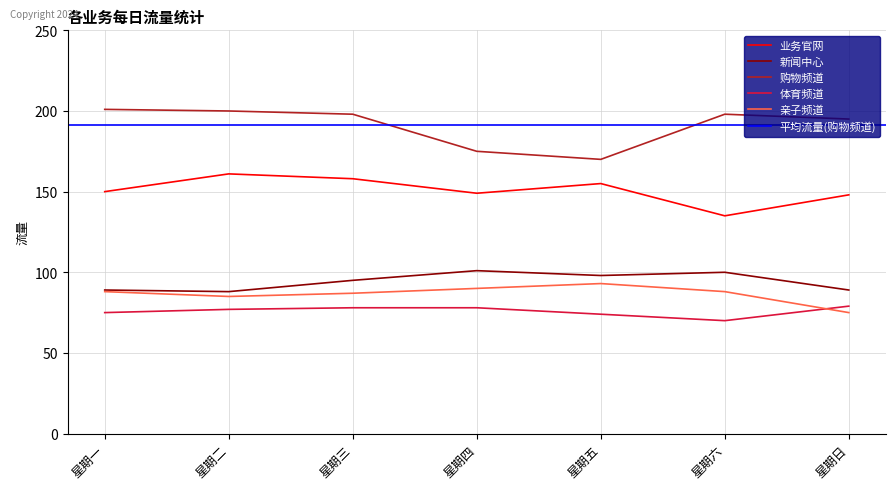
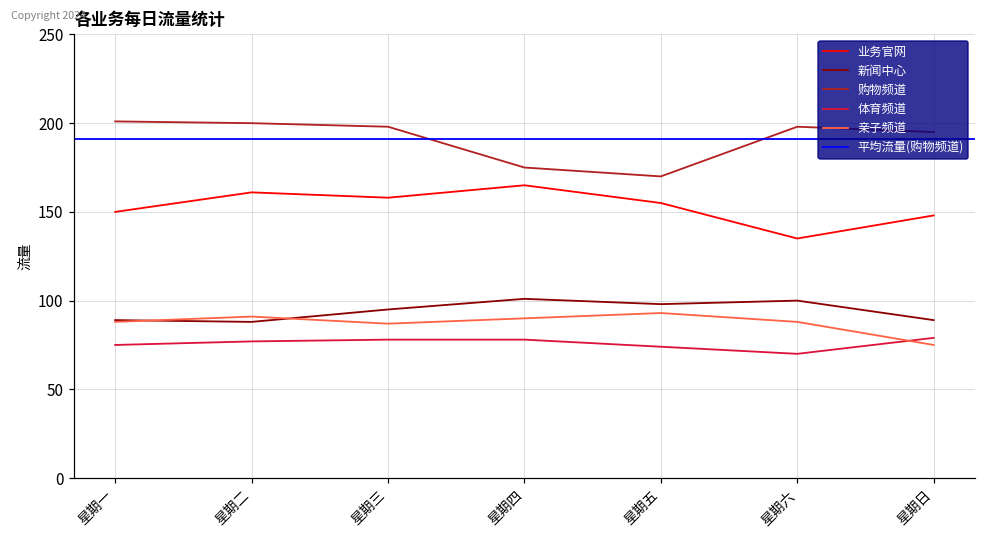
  {
    "业务官网": {
      "星期一": 150,
      "星期二": 161,
      "星期三": 158,
-     "星期四": 149,
+     "星期四": 165,
      "星期五": 155,
      "星期六": 135,
      "星期日": 148
    },
    "新闻中心": {
      "星期二": 88,
      "星期三": 95,
      "星期四": 101,
      "星期五": 98,
      "星期六": 100,
      "星期日": 89
    },
    "亲子频道": {
-     "星期二": 85,
+     "星期二": 91,
      "星期三": 87,
      "星期四": 90,
      "星期五": 93,
      "星期六": 88,
      "星期日": 75
    }
  }
